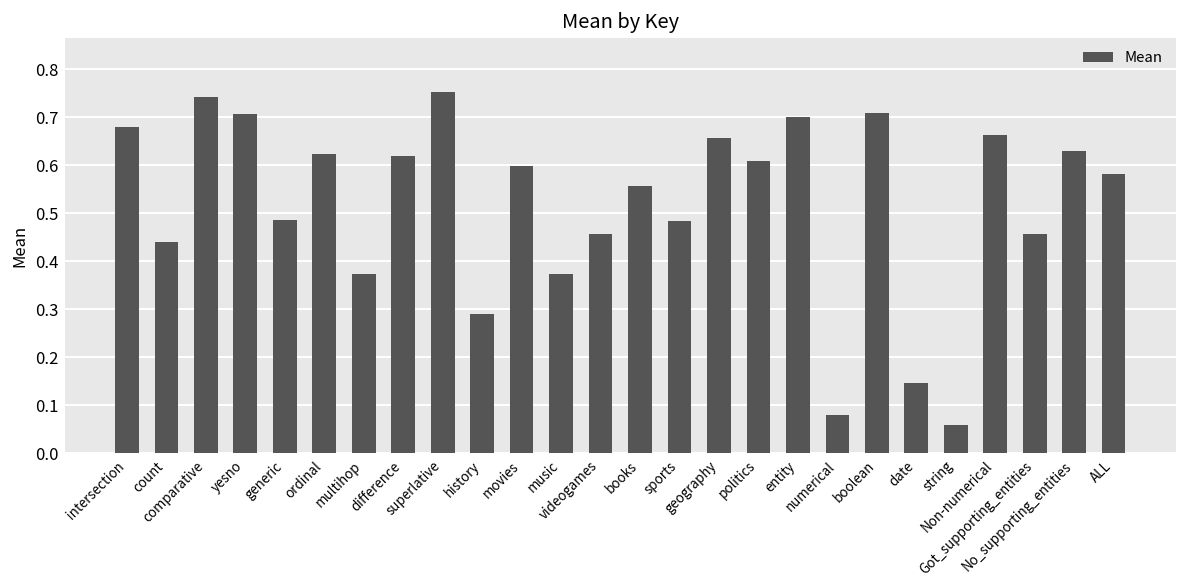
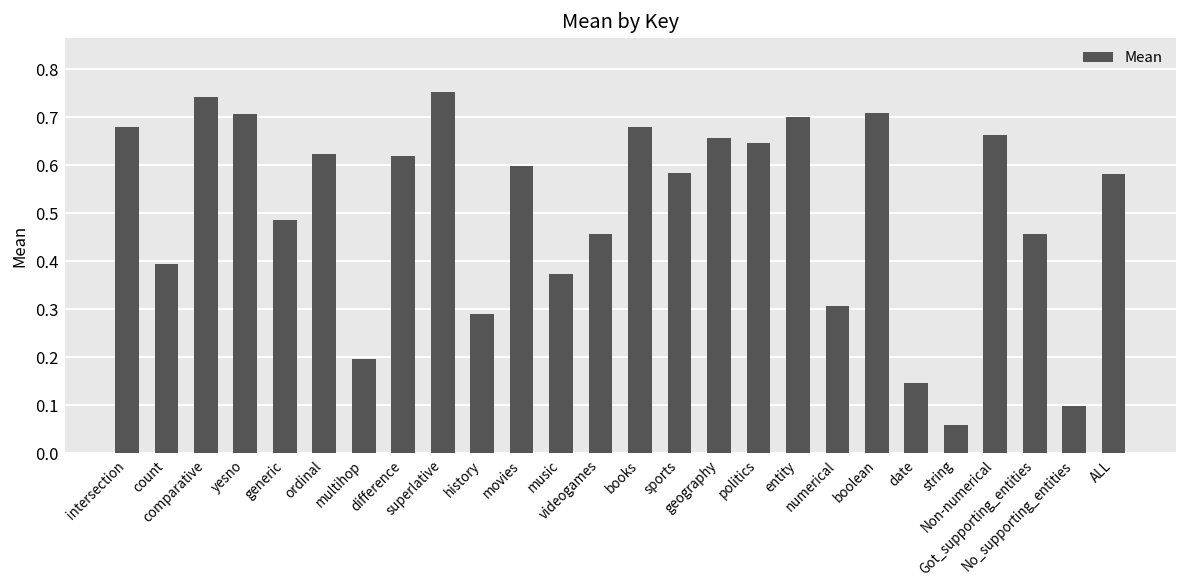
  {
    "intersection": 0.68,
-   "count": 0.44,
+   "count": 0.40,
    "comparative": 0.74,
    "yesno": 0.71,
    "generic": 0.49,
    "ordinal": 0.62,
-   "multihop": 0.37,
+   "multihop": 0.20,
    "difference": 0.62,
    "superlative": 0.75,
    "history": 0.29,
    "movies": 0.60,
    "music": 0.37,
    "videogames": 0.46,
-   "books": 0.56,
-   "sports": 0.48,
+   "books": 0.68,
+   "sports": 0.58,
    "geography": 0.66,
-   "politics": 0.61,
+   "politics": 0.65,
    "entity": 0.70,
-   "numerical": 0.08,
+   "numerical": 0.31,
    "boolean": 0.71,
    "date": 0.15,
    "string": 0.06,
    "Non-numerical": 0.66,
    "Got_supporting_entities": 0.46,
-   "No_supporting_entities": 0.63,
+   "No_supporting_entities": 0.10,
    "ALL": 0.58
  }
